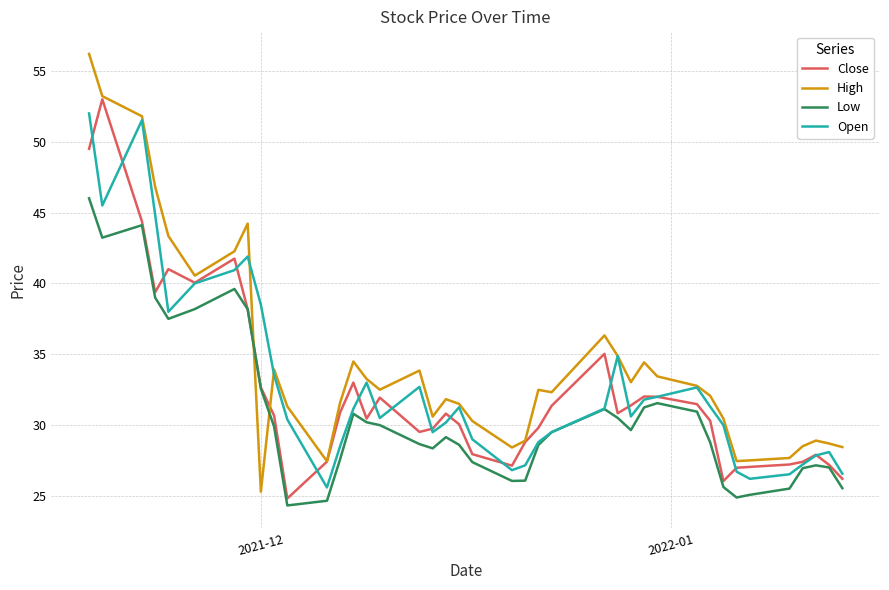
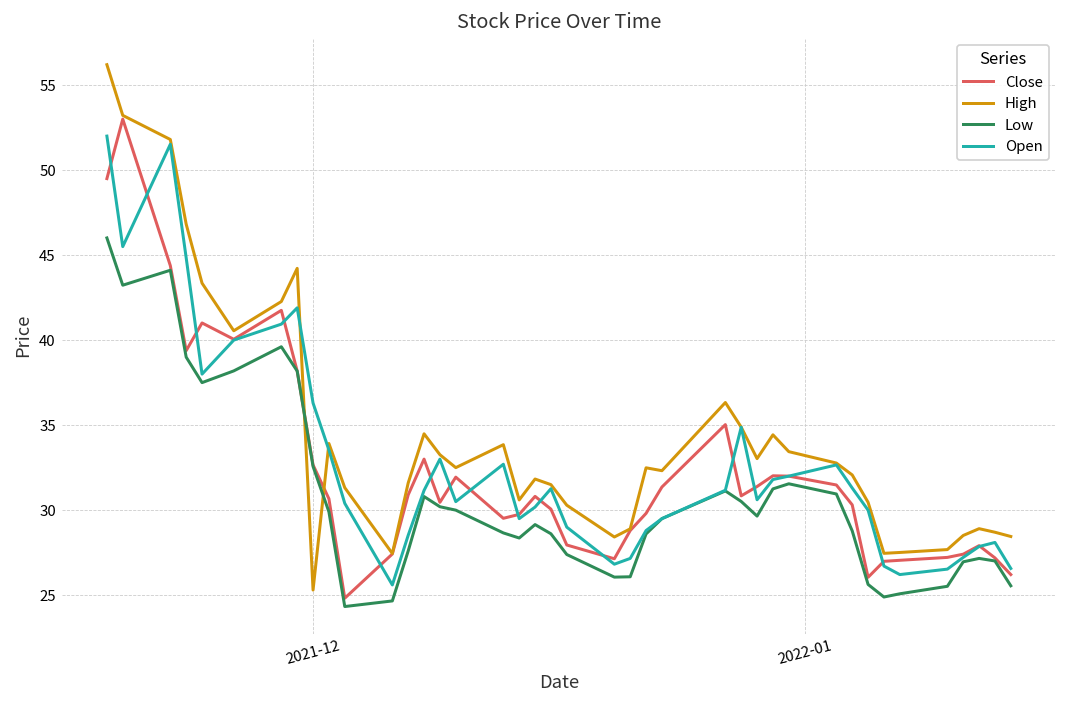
  {
    "High": {
      "2021-12": 25.3
    },
    "Open": {
-     "2021-12": 38.5
+     "2021-12": 36.3
    }
  }
